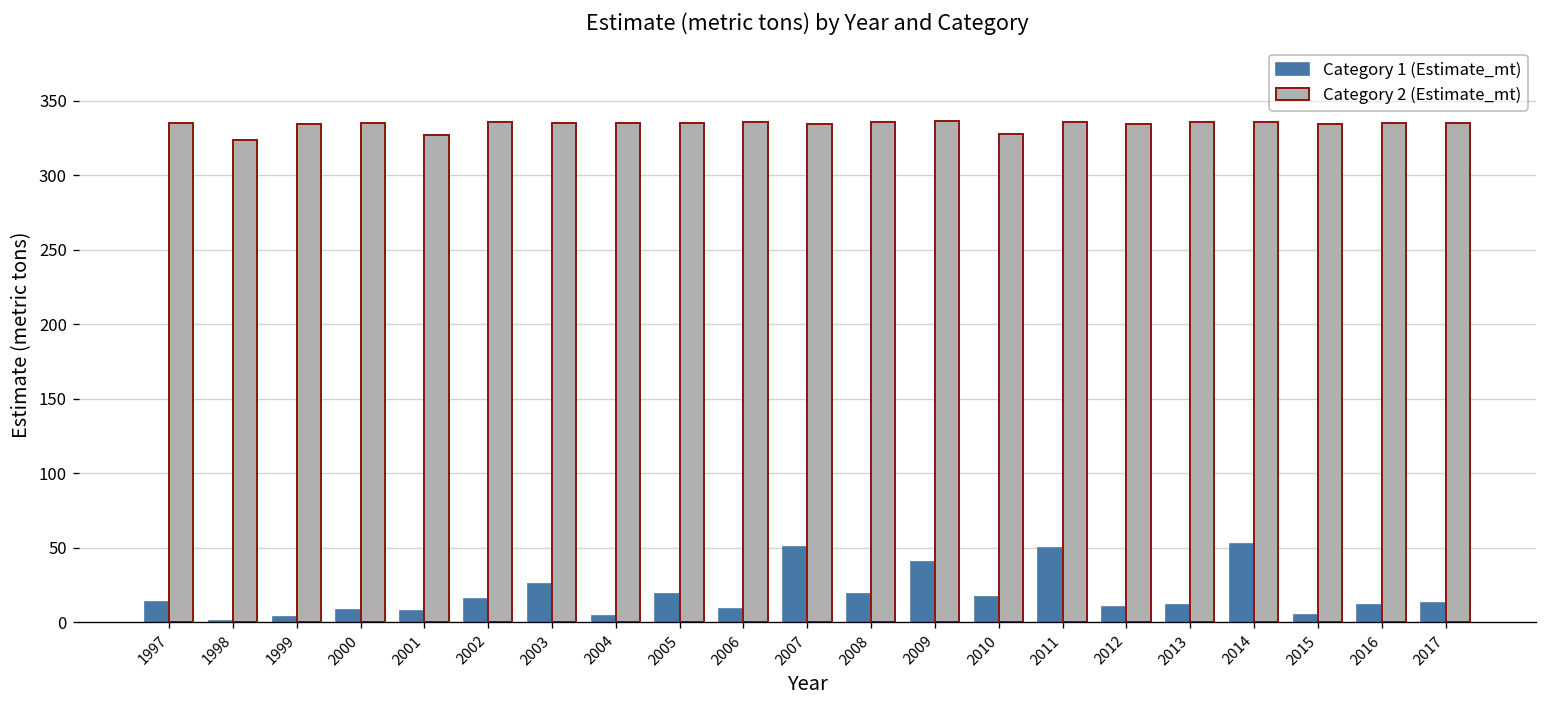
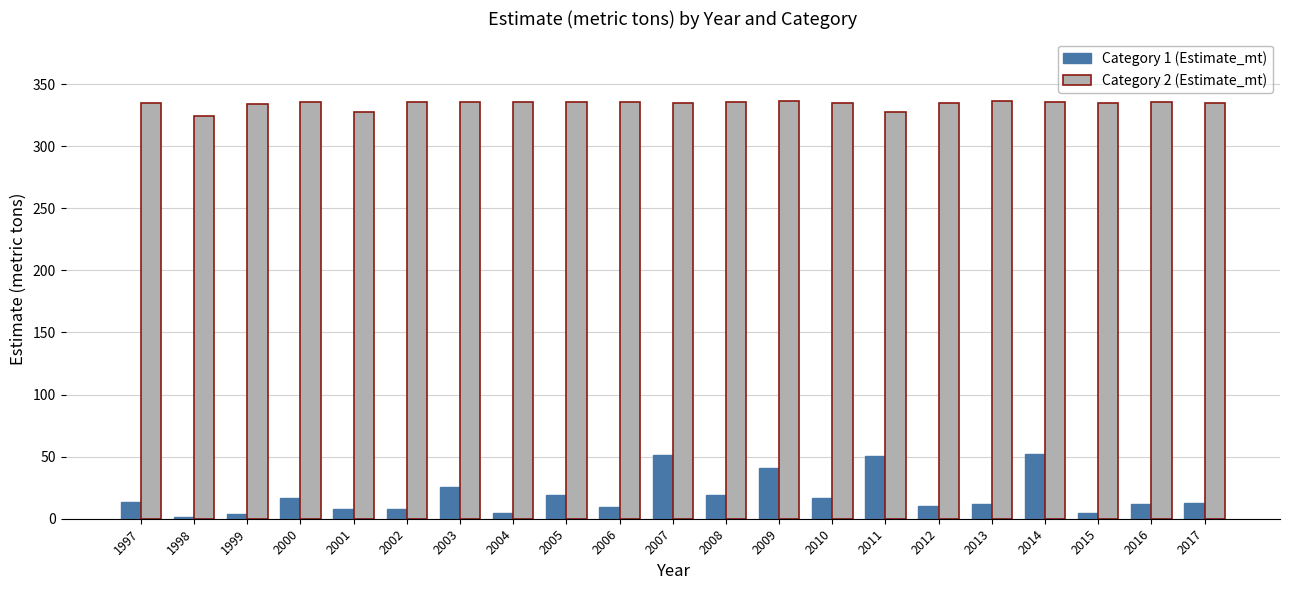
  {
    "Category 1 (Estimate_mt)": {
      "1997": 14,
      "1999": 4,
-     "2000": 8,
+     "2000": 17,
      "2001": 8,
-     "2002": 16,
+     "2002": 8,
      "2003": 26,
      "2004": 5,
      "2005": 19,
      "2006": 9,
      "2007": 51,
      "2008": 19,
      "2009": 41,
      "2010": 17,
      "2011": 50,
      "2012": 10,
      "2013": 12,
      "2014": 52,
      "2015": 5,
      "2016": 12,
      "2017": 13
    },
    "Category 2 (Estimate_mt)": {
      "1997": 335,
      "1998": 324,
      "1999": 334,
      "2000": 335,
      "2001": 327,
      "2002": 336,
      "2003": 335,
      "2004": 335,
      "2005": 335,
      "2006": 335,
      "2007": 335,
      "2008": 336,
      "2009": 336,
-     "2010": 328,
-     "2011": 336,
+     "2010": 335,
+     "2011": 327,
      "2012": 335,
      "2013": 336,
      "2014": 336,
      "2015": 334,
      "2016": 335,
      "2017": 335
    }
  }
